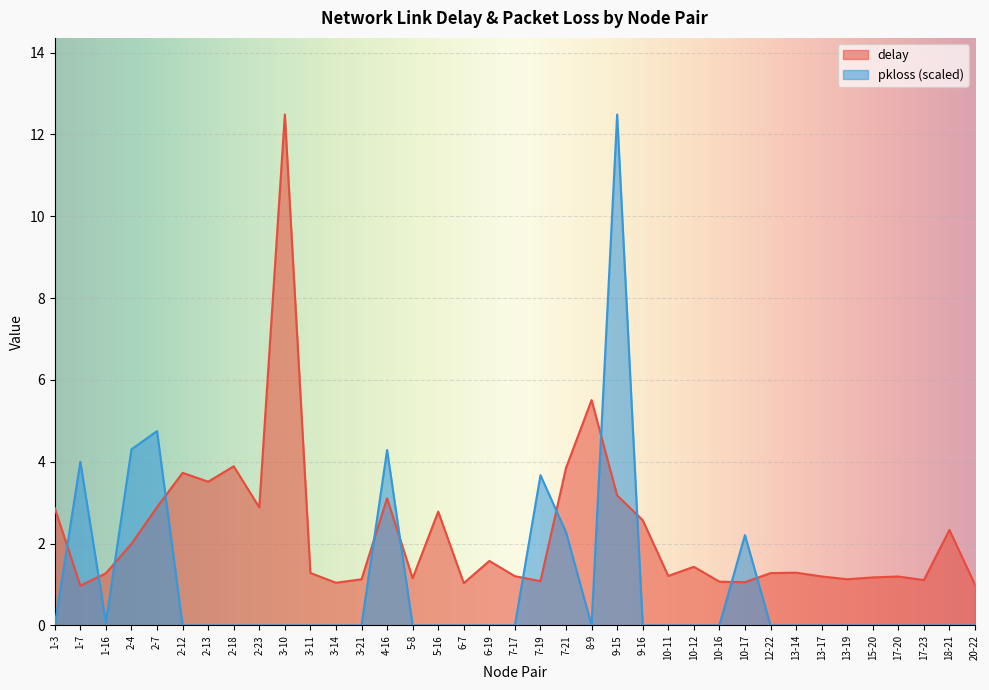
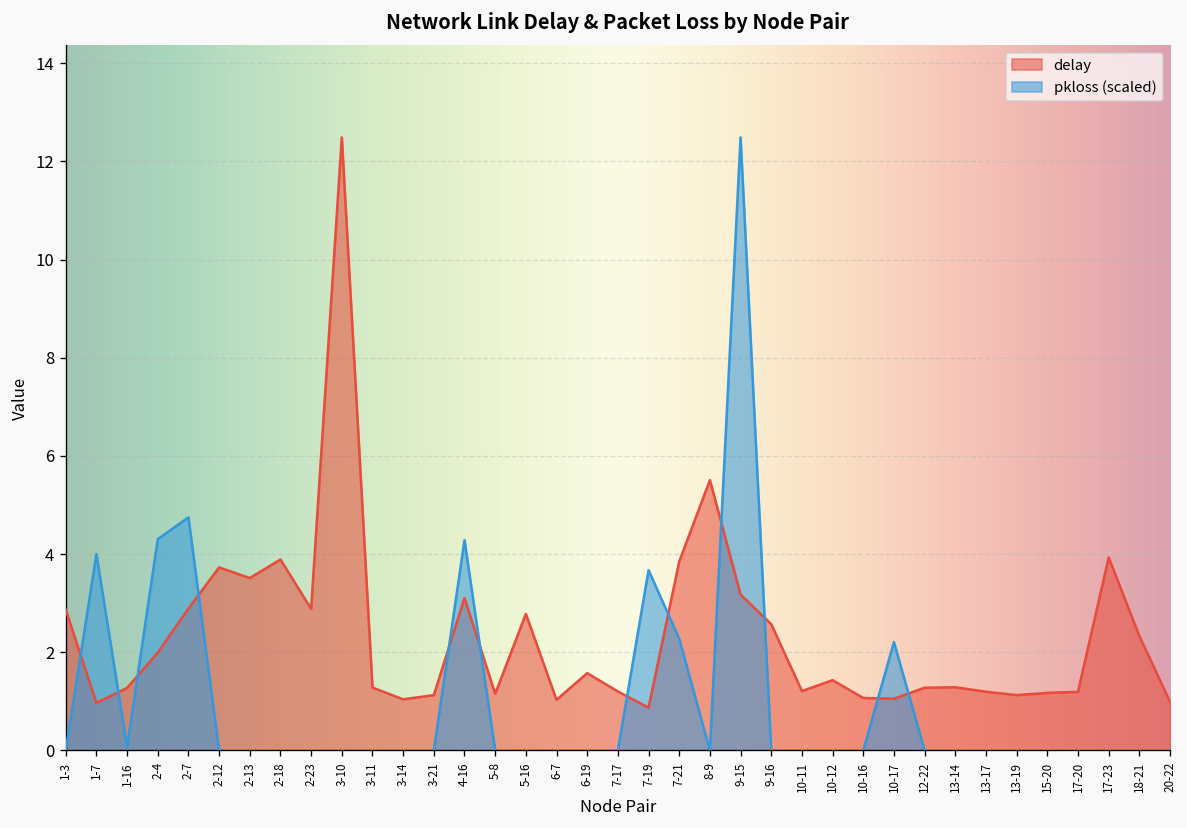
  {
    "delay": {
      "1-3": 2.9,
      "1-7": 1.0,
      "1-16": 1.3,
      "2-4": 2.0,
      "2-7": 2.9,
      "2-12": 3.7,
      "2-13": 3.5,
      "2-18": 3.9,
      "2-23": 2.9,
      "3-10": 12.5,
      "3-11": 1.3,
      "3-14": 1.0,
      "3-21": 1.1,
      "4-16": 3.1,
      "5-8": 1.2,
      "5-16": 2.8,
      "6-7": 1.0,
      "6-19": 1.6,
      "7-17": 1.2,
-     "7-19": 1.1,
+     "7-19": 0.9,
      "7-21": 3.8,
      "8-9": 5.5,
      "9-15": 3.2,
      "9-16": 2.6,
      "10-11": 1.2,
      "10-12": 1.4,
      "10-16": 1.1,
      "10-17": 1.1,
      "12-22": 1.3,
      "13-14": 1.3,
      "13-17": 1.2,
      "13-19": 1.1,
      "15-20": 1.2,
      "17-20": 1.2,
-     "17-23": 1.1,
+     "17-23": 3.9,
      "18-21": 2.3,
      "20-22": 1.0
    },
    "pkloss (scaled)": {
      "1-3": 0.0,
      "1-7": 4.0,
      "1-16": 0.1,
      "2-4": 4.3,
      "2-7": 4.7,
      "2-12": 0.0,
      "2-13": 0.0,
      "2-18": 0.0,
      "2-23": 0.0,
      "3-10": 0.0,
      "3-11": 0.0,
      "3-14": 0.0,
      "3-21": 0.0,
      "4-16": 4.3,
      "5-8": 0.0,
      "5-16": 0.0,
      "6-7": 0.0,
      "6-19": 0.0,
      "7-17": 0.0,
      "7-19": 3.7,
      "7-21": 2.3,
      "8-9": 0.0,
      "9-15": 12.5,
      "9-16": 0.0,
      "10-11": 0.0,
      "10-12": 0.0,
      "10-16": 0.0,
      "10-17": 2.2,
      "12-22": 0.0,
      "13-14": 0.0,
      "13-17": 0.0,
      "13-19": 0.0,
      "15-20": 0.0,
      "17-20": 0.0,
      "17-23": 0.0,
      "18-21": 0.0,
      "20-22": 0.0
    }
  }
